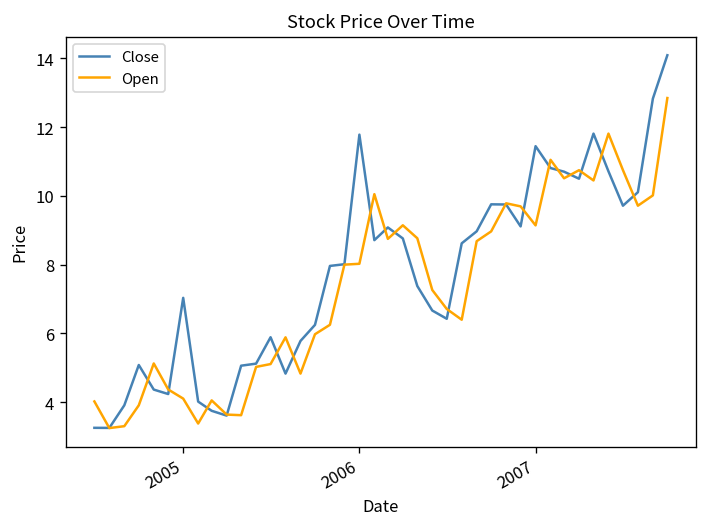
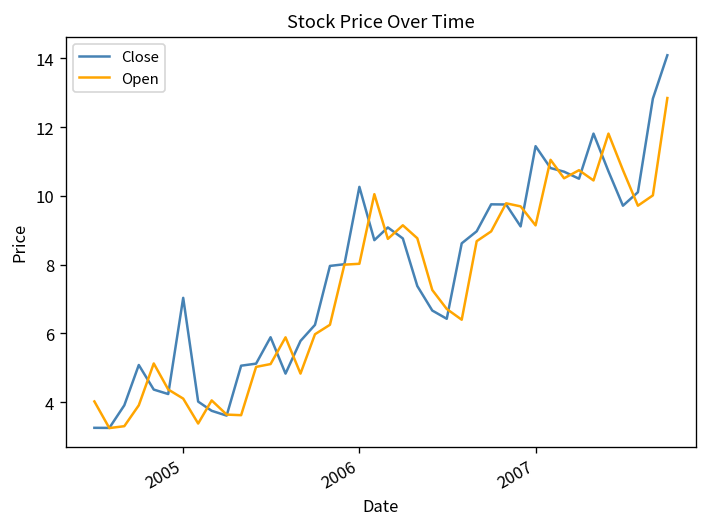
  {
    "Close": {
      "2005": 7.0,
-     "2006": 11.8,
+     "2006": 10.3,
      "2007": 11.4
    },
    "Open": {
      "2005": 4.1,
      "2006": 8.0,
      "2007": 9.1
    }
  }
